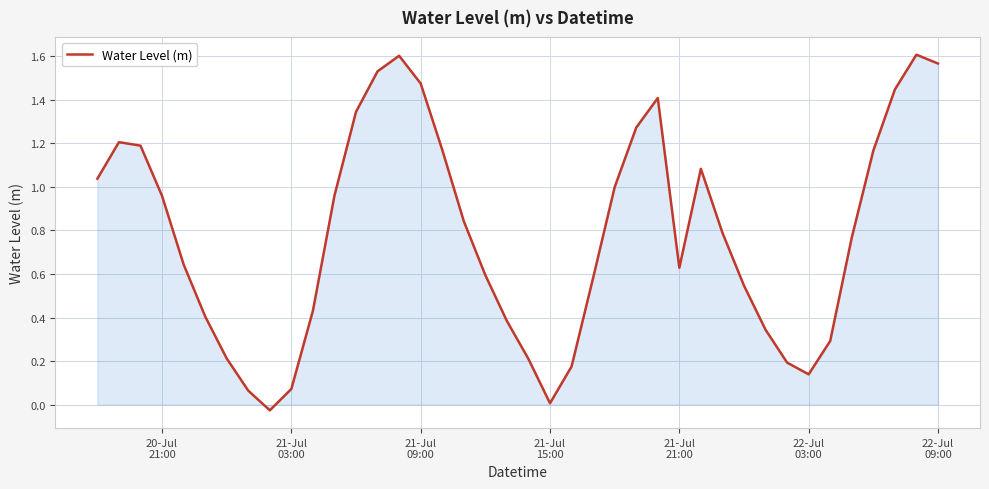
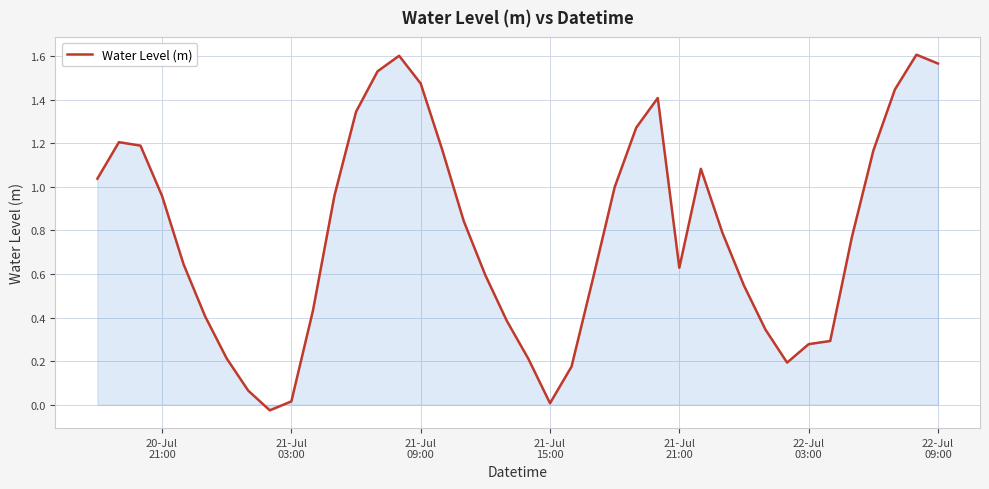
  {
    "Water Level (m)": {
-     "21-Jul 03:00": 0.07,
-     "22-Jul 03:00": 0.14
+     "21-Jul 03:00": 0.02,
+     "22-Jul 03:00": 0.28
    }
  }
